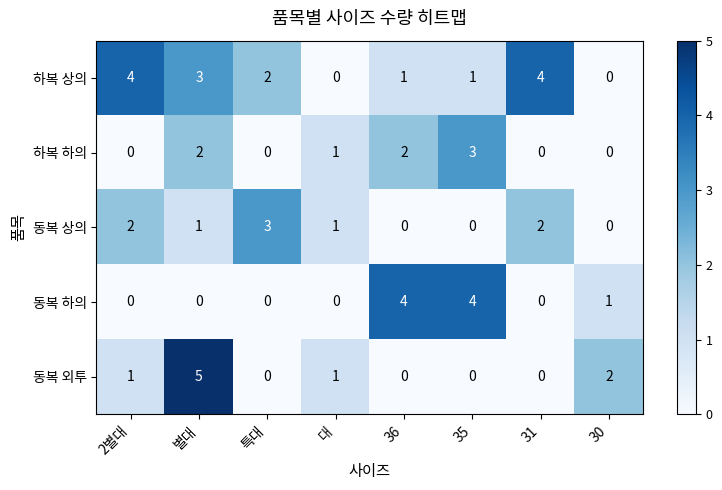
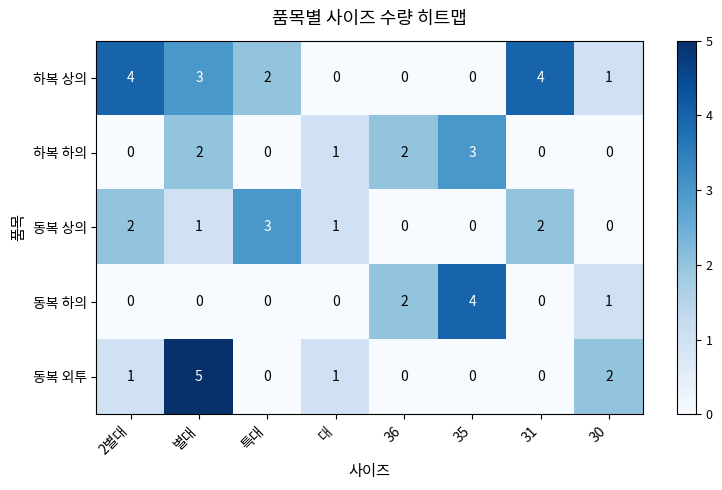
  {
    "하복 상의": {
      "2별대": 4,
      "별대": 3,
      "특대": 2,
      "대": 0,
-     "36": 1,
-     "35": 1,
+     "36": 0,
+     "35": 0,
      "31": 4,
-     "30": 0
+     "30": 1
    },
    "하복 하의": {
      "2별대": 0,
      "별대": 2,
      "특대": 0,
      "대": 1,
      "36": 2,
      "35": 3,
      "31": 0,
      "30": 0
    },
    "동복 상의": {
      "2별대": 2,
      "별대": 1,
      "특대": 3,
      "대": 1,
      "36": 0,
      "35": 0,
      "31": 2,
      "30": 0
    },
    "동복 하의": {
      "2별대": 0,
      "별대": 0,
      "특대": 0,
      "대": 0,
-     "36": 4,
+     "36": 2,
      "35": 4,
      "31": 0,
      "30": 1
    },
    "동복 외투": {
      "2별대": 1,
      "별대": 5,
      "특대": 0,
      "대": 1,
      "36": 0,
      "35": 0,
      "31": 0,
      "30": 2
    }
  }
